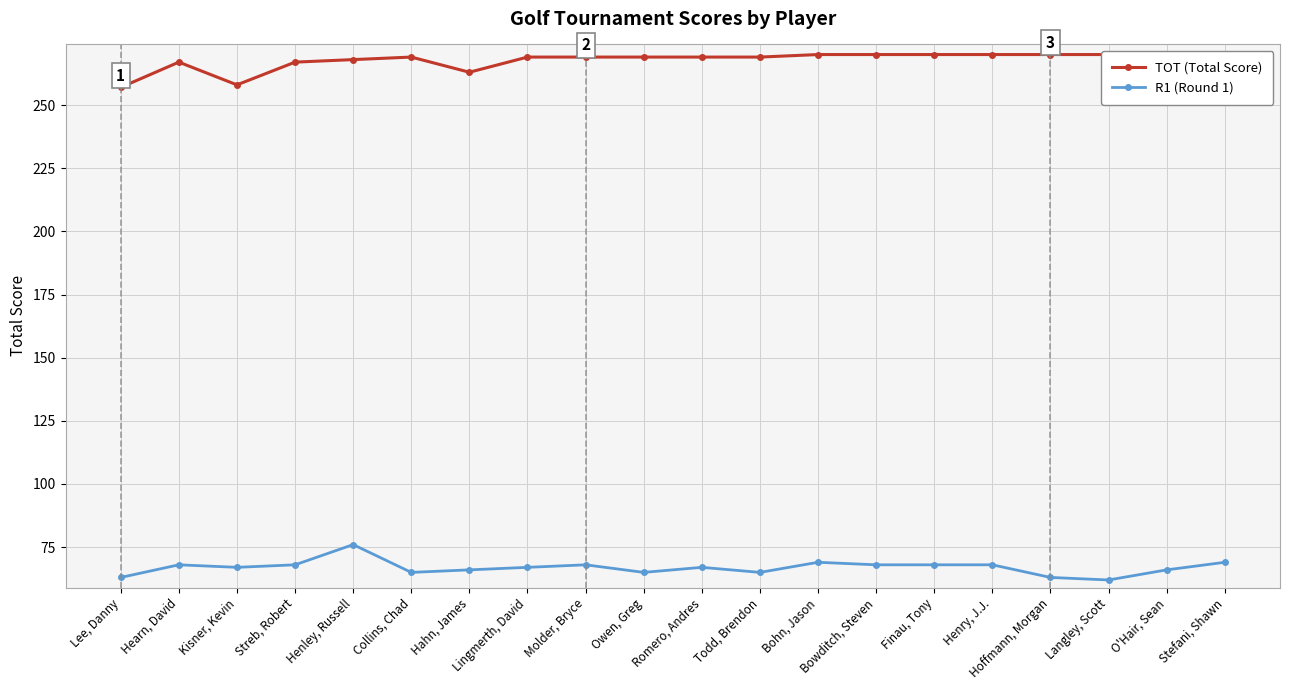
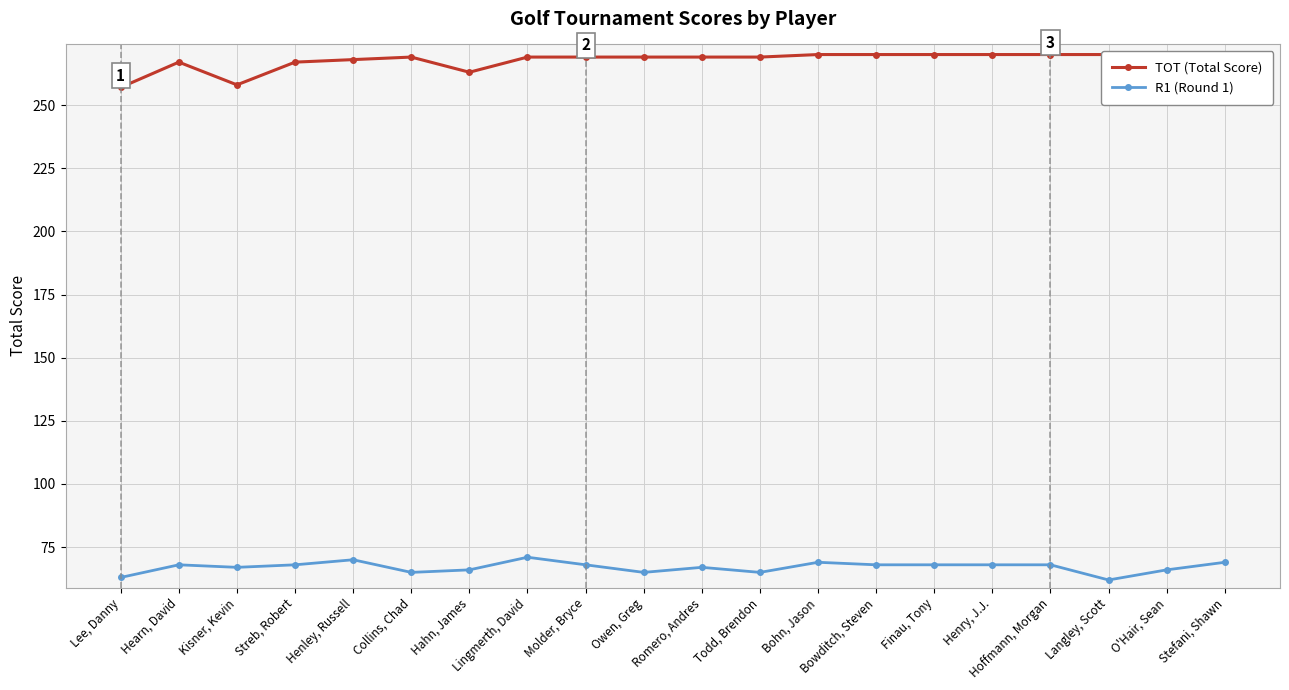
  {
    "TOT (Total Score)": {
      "Hearn, David": 267,
      "Kisner, Kevin": 258,
      "Streb, Robert": 267,
      "Henley, Russell": 268,
      "Collins, Chad": 269,
      "Hahn, James": 263,
      "Lingmerth, David": 269,
      "Owen, Greg": 269,
      "Romero, Andres": 269,
      "Todd, Brendon": 269,
      "Bohn, Jason": 270,
      "Bowditch, Steven": 270,
      "Finau, Tony": 270,
      "Henry, J.J.": 270
    },
    "R1 (Round 1)": {
      "Lee, Danny": 63,
      "Hearn, David": 68,
      "Kisner, Kevin": 67,
      "Streb, Robert": 68,
-     "Henley, Russell": 76,
+     "Henley, Russell": 70,
      "Collins, Chad": 65,
      "Hahn, James": 66,
-     "Lingmerth, David": 67,
+     "Lingmerth, David": 71,
      "Molder, Bryce": 68,
      "Owen, Greg": 65,
      "Romero, Andres": 67,
      "Todd, Brendon": 65,
      "Bohn, Jason": 69,
      "Bowditch, Steven": 68,
      "Finau, Tony": 68,
      "Henry, J.J.": 68,
-     "Hoffmann, Morgan": 63,
+     "Hoffmann, Morgan": 68,
      "Langley, Scott": 62,
      "O'Hair, Sean": 66,
      "Stefani, Shawn": 69
    }
  }
